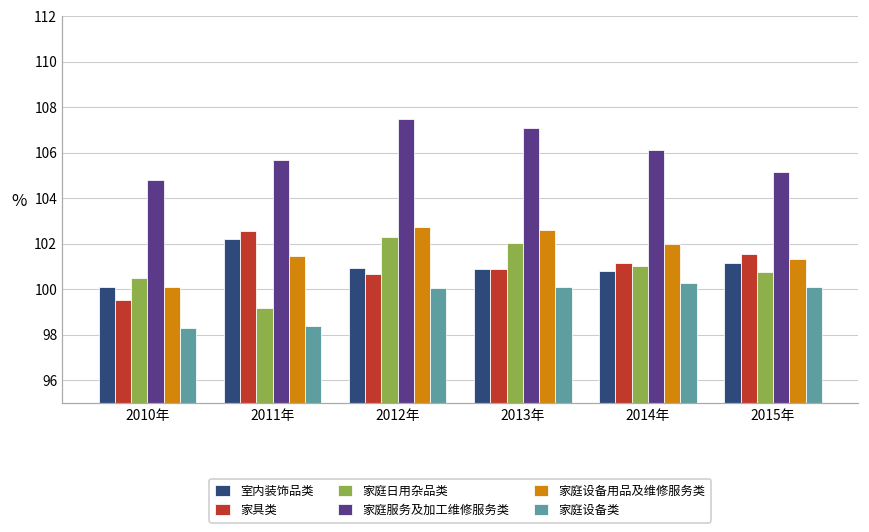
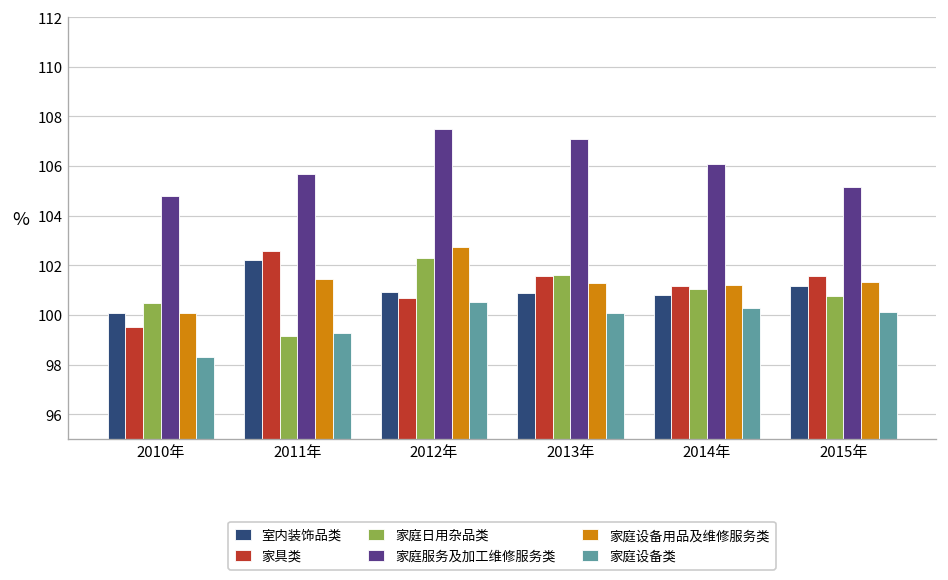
  {
    "家具类": {
      "2010年": 99.5,
      "2011年": 102.6,
      "2012年": 100.7,
-     "2013年": 100.9,
+     "2013年": 101.6,
      "2014年": 101.2,
      "2015年": 101.6
    },
    "家庭日用杂品类": {
      "2010年": 100.5,
      "2011年": 99.2,
      "2012年": 102.3,
-     "2013年": 102.0,
+     "2013年": 101.6,
      "2014年": 101.0,
      "2015年": 100.8
    },
    "家庭设备用品及维修服务类": {
      "2010年": 100.1,
      "2011年": 101.5,
      "2012年": 102.7,
-     "2013年": 102.6,
-     "2014年": 102.0,
+     "2013年": 101.3,
+     "2014年": 101.2,
      "2015年": 101.3
    },
    "家庭设备类": {
      "2010年": 98.3,
-     "2011年": 98.4,
-     "2012年": 100.1,
+     "2011年": 99.3,
+     "2012年": 100.5,
      "2013年": 100.1,
      "2014年": 100.3,
      "2015年": 100.1
    }
  }
